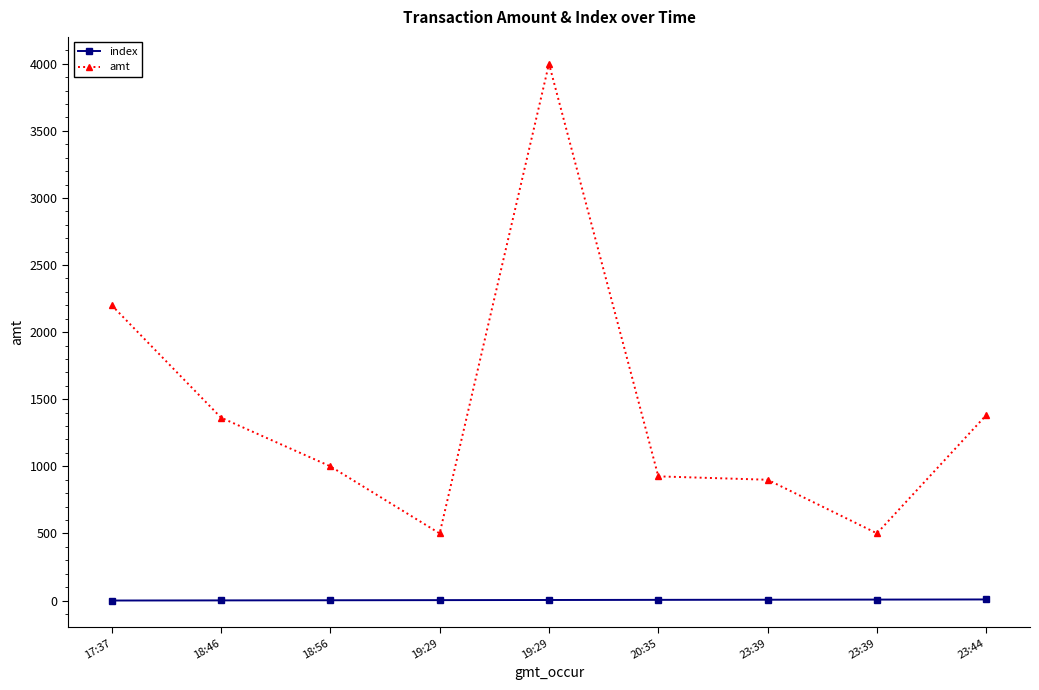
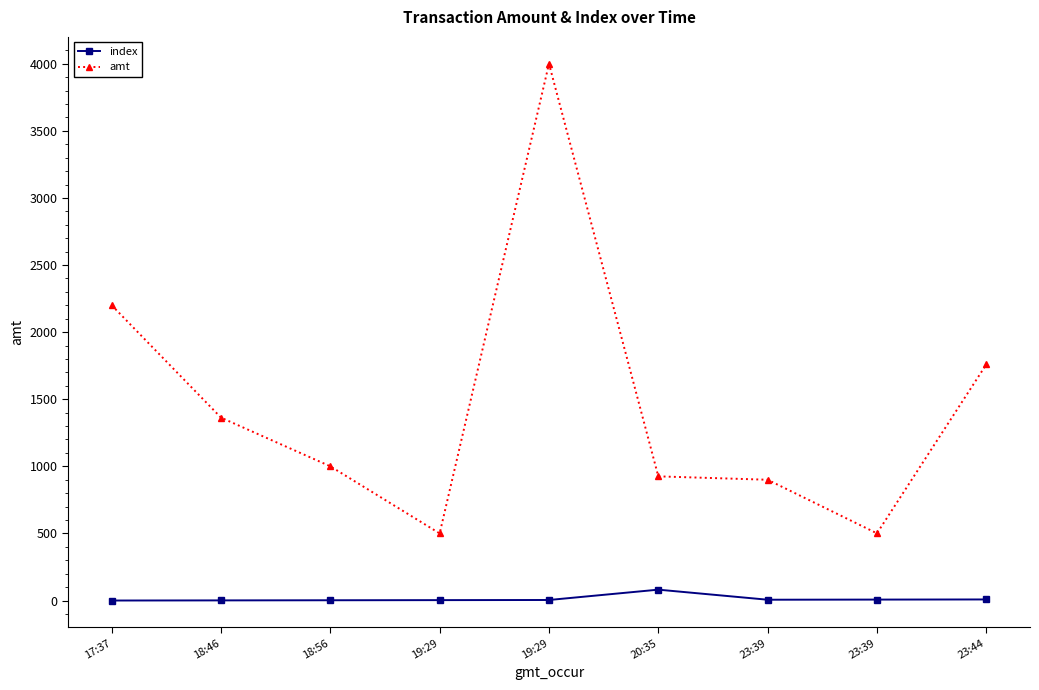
  {
    "index": {
      "17:37": 0,
      "18:46": 0,
      "18:56": 0,
-     "20:35": 10,
+     "20:35": 80,
      "23:44": 10
    },
    "amt": {
      "17:37": 2200,
      "18:46": 1360,
      "18:56": 1000,
      "20:35": 930,
-     "23:44": 1380
+     "23:44": 1760
    }
  }
